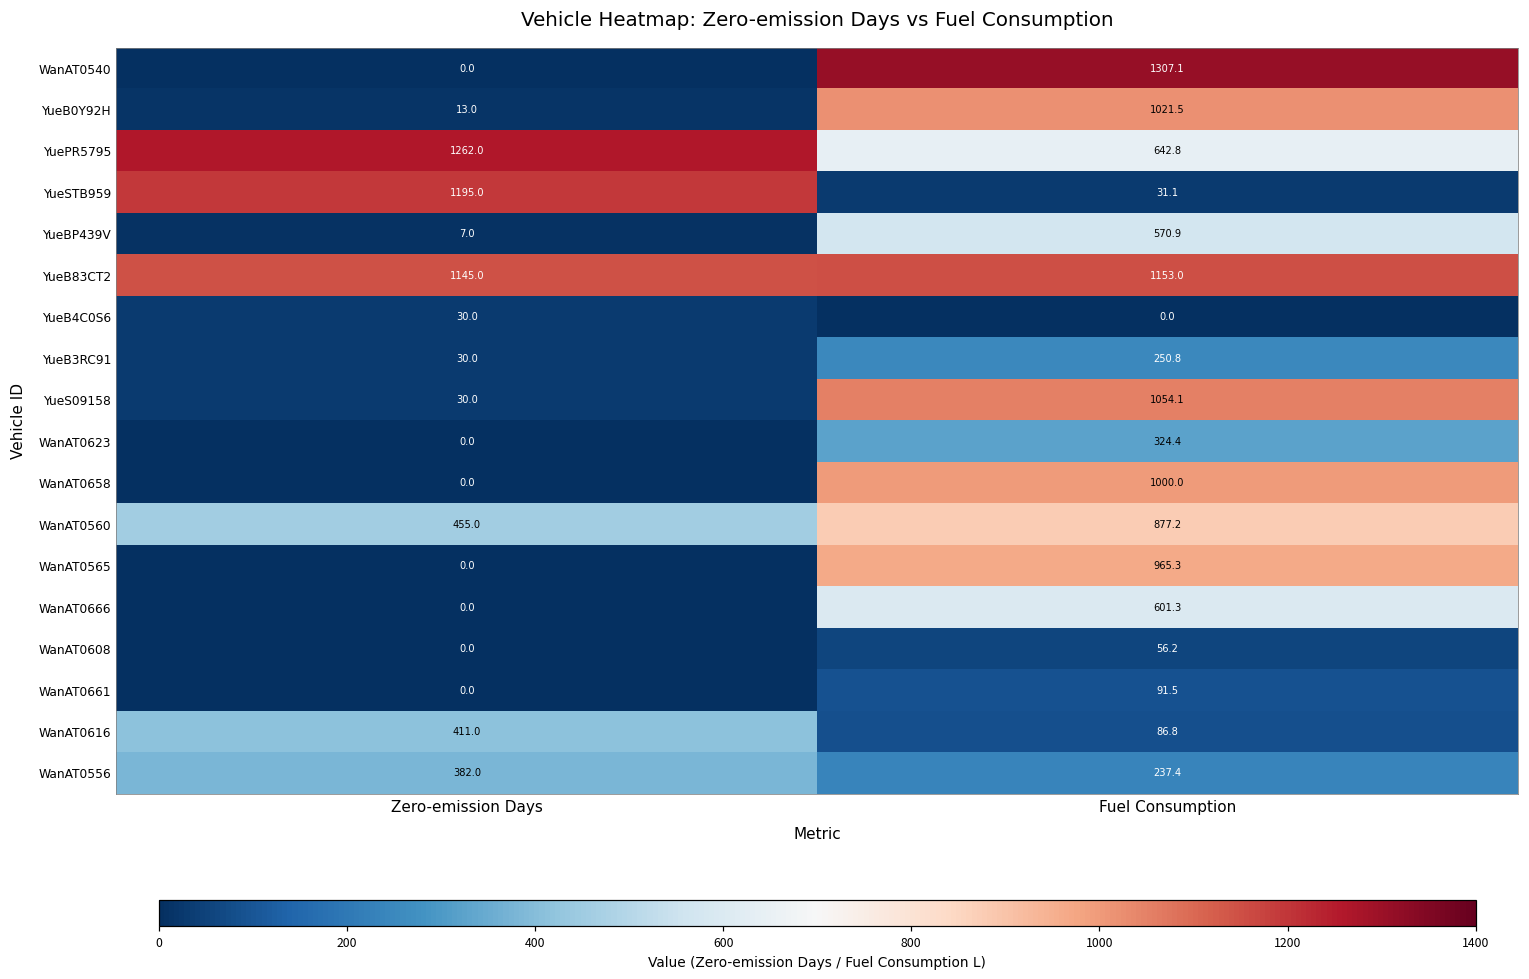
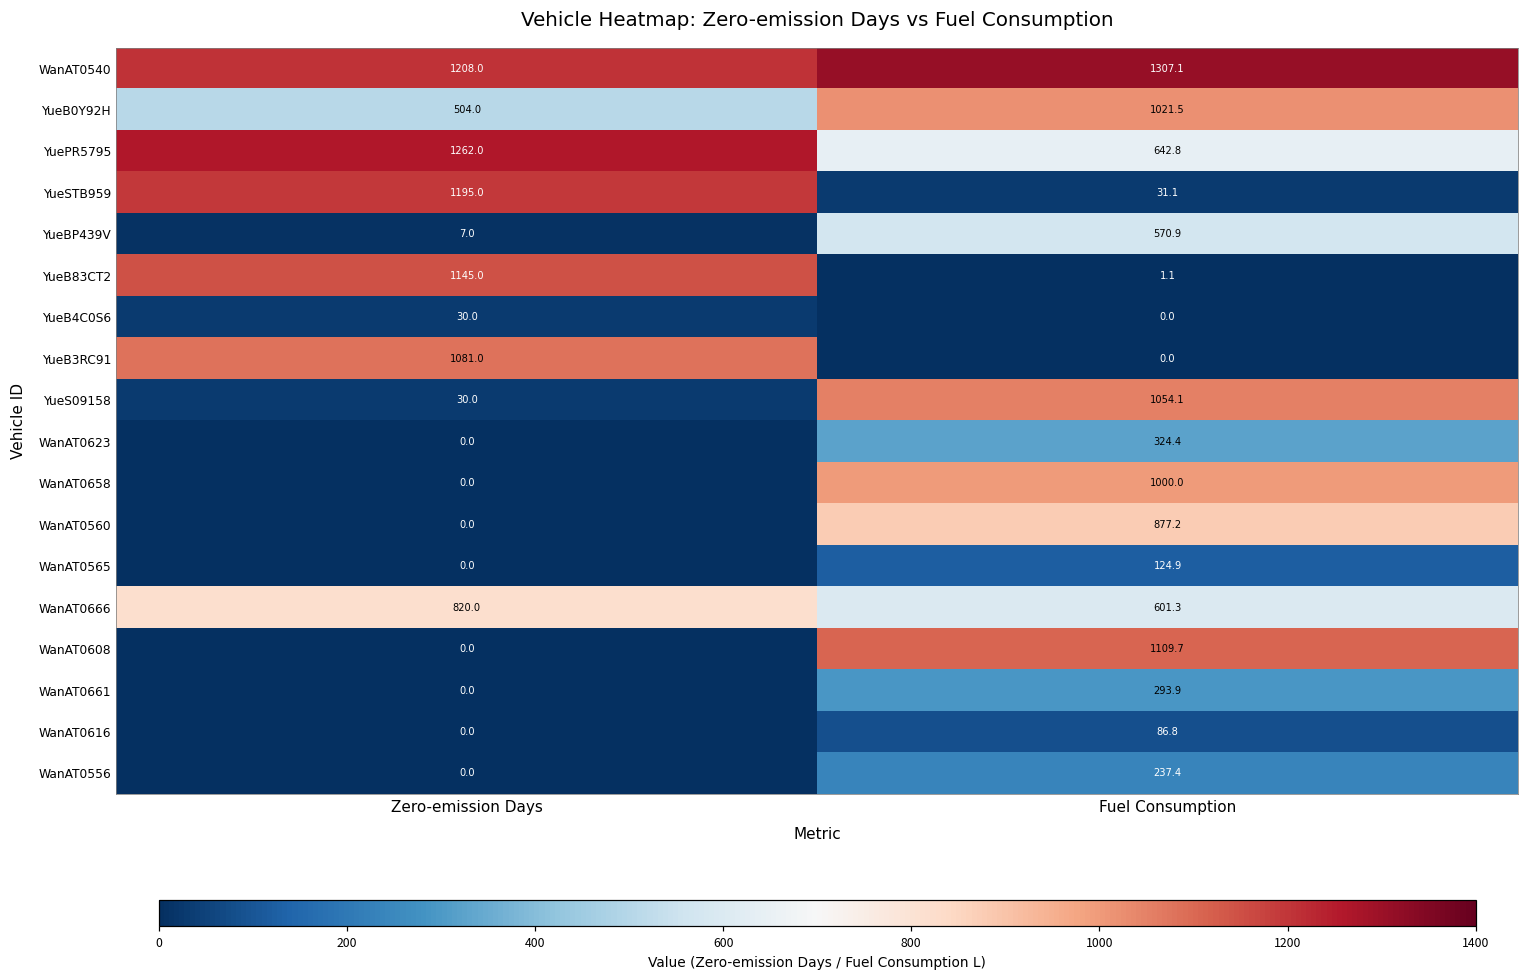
  {
    "WanAT0540": {
-     "Zero-emission Days": 0.0,
+     "Zero-emission Days": 1208.0,
      "Fuel Consumption": 1307.1
    },
    "YueB0Y92H": {
-     "Zero-emission Days": 13.0,
+     "Zero-emission Days": 504.0,
      "Fuel Consumption": 1021.5
    },
    "YuePR5795": {
      "Zero-emission Days": 1262.0,
      "Fuel Consumption": 642.8
    },
    "YueSTB959": {
      "Zero-emission Days": 1195.0,
      "Fuel Consumption": 31.1
    },
    "YueBP439V": {
      "Zero-emission Days": 7.0,
      "Fuel Consumption": 570.9
    },
    "YueB83CT2": {
      "Zero-emission Days": 1145.0,
-     "Fuel Consumption": 1153.0
+     "Fuel Consumption": 1.1
    },
    "YueB4C0S6": {
      "Zero-emission Days": 30.0,
      "Fuel Consumption": 0.0
    },
    "YueB3RC91": {
-     "Zero-emission Days": 30.0,
-     "Fuel Consumption": 250.8
+     "Zero-emission Days": 1081.0,
+     "Fuel Consumption": 0.0
    },
    "YueS09158": {
      "Zero-emission Days": 30.0,
      "Fuel Consumption": 1054.1
    },
    "WanAT0623": {
      "Zero-emission Days": 0.0,
      "Fuel Consumption": 324.4
    },
    "WanAT0658": {
      "Zero-emission Days": 0.0,
      "Fuel Consumption": 1000.0
    },
    "WanAT0560": {
-     "Zero-emission Days": 455.0,
+     "Zero-emission Days": 0.0,
      "Fuel Consumption": 877.2
    },
    "WanAT0565": {
      "Zero-emission Days": 0.0,
-     "Fuel Consumption": 965.3
+     "Fuel Consumption": 124.9
    },
    "WanAT0666": {
-     "Zero-emission Days": 0.0,
+     "Zero-emission Days": 820.0,
      "Fuel Consumption": 601.3
    },
    "WanAT0608": {
      "Zero-emission Days": 0.0,
-     "Fuel Consumption": 56.2
+     "Fuel Consumption": 1109.7
    },
    "WanAT0661": {
      "Zero-emission Days": 0.0,
-     "Fuel Consumption": 91.5
+     "Fuel Consumption": 293.9
    },
    "WanAT0616": {
-     "Zero-emission Days": 411.0,
+     "Zero-emission Days": 0.0,
      "Fuel Consumption": 86.8
    },
    "WanAT0556": {
-     "Zero-emission Days": 382.0,
+     "Zero-emission Days": 0.0,
      "Fuel Consumption": 237.4
    }
  }
